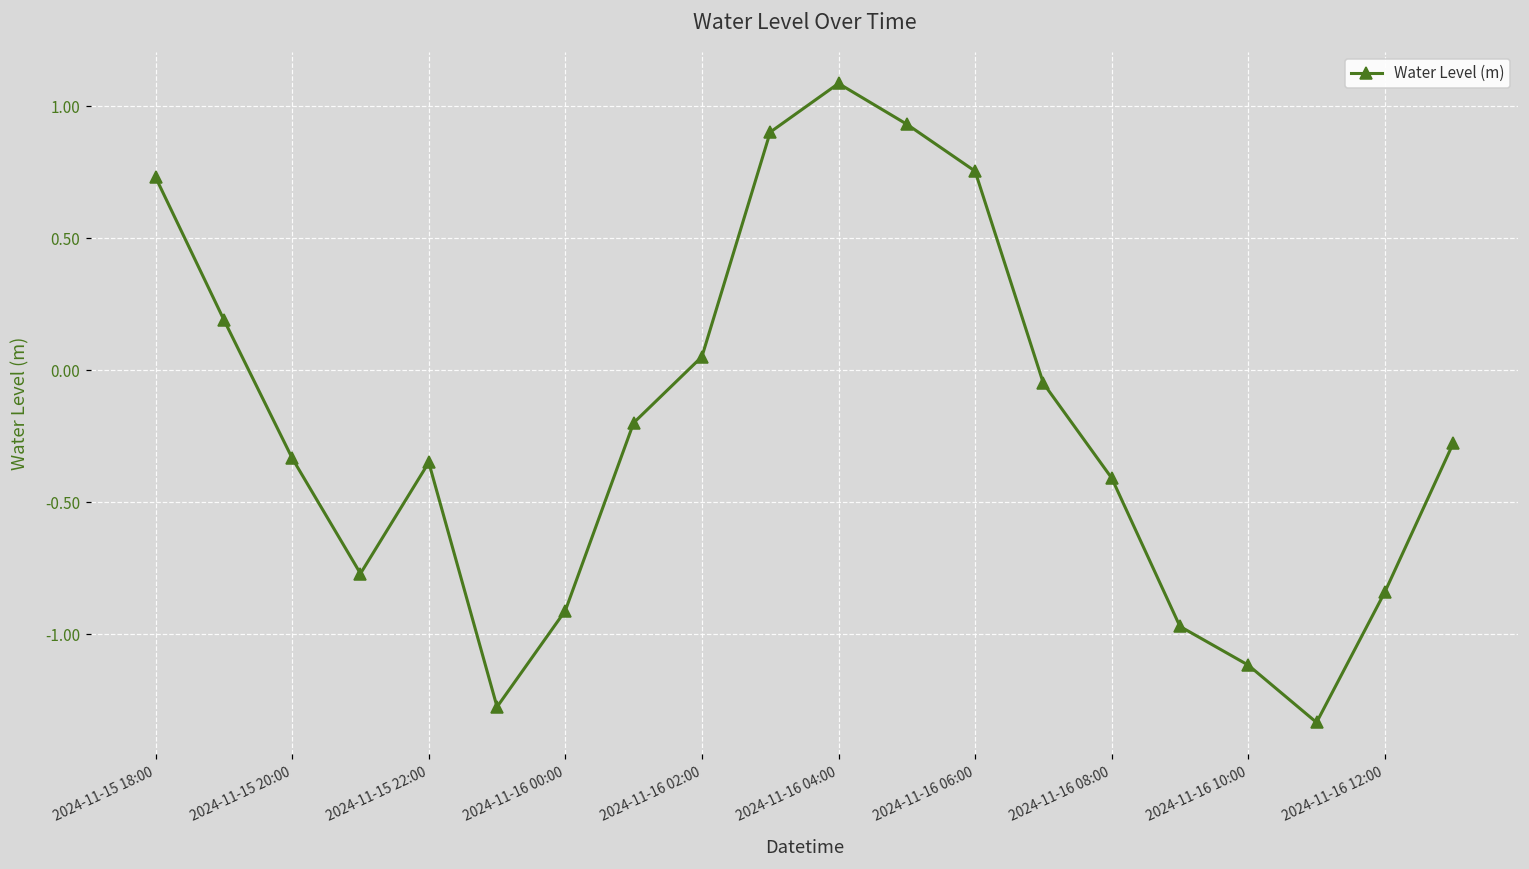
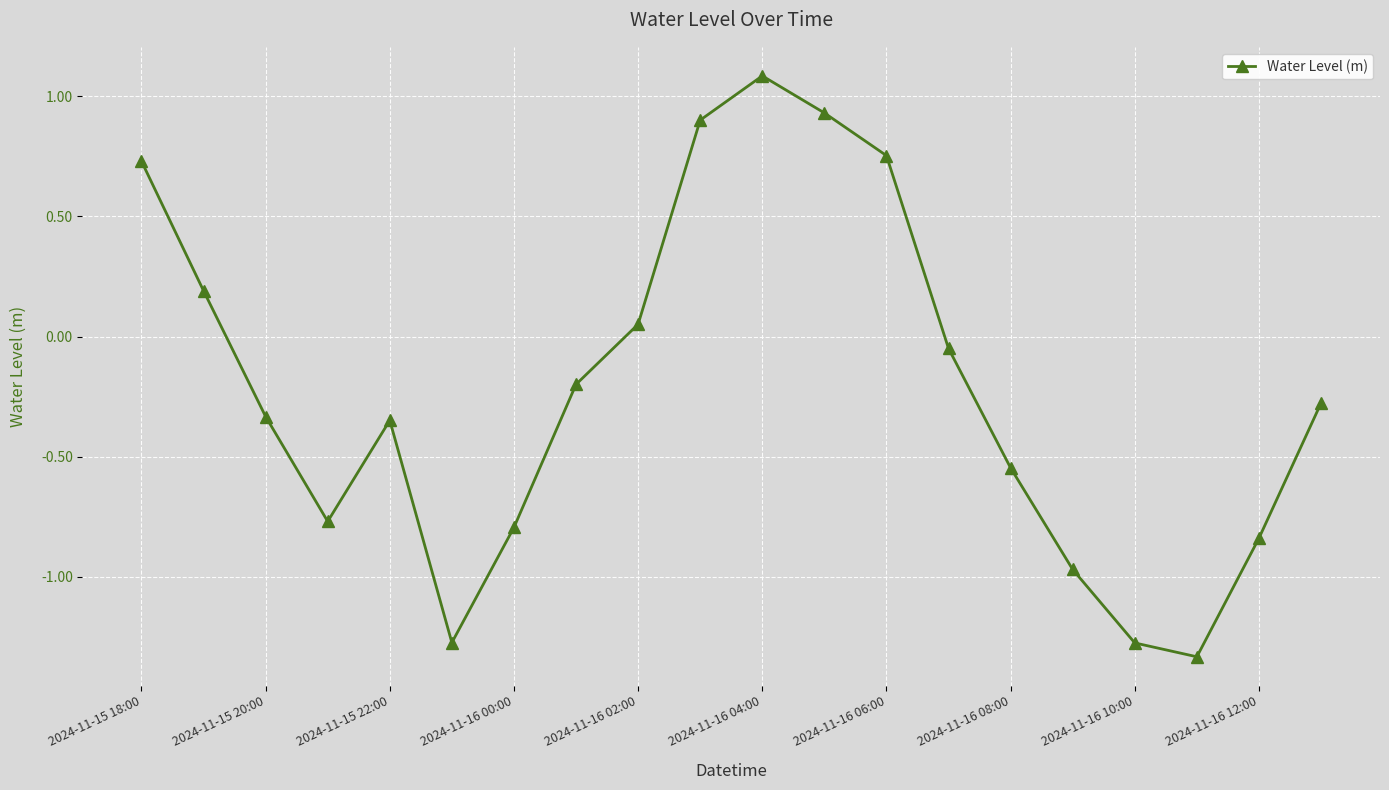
  {
    "2024-11-15 18:00": 0.73,
    "2024-11-15 20:00": -0.33,
    "2024-11-15 22:00": -0.35,
-   "2024-11-16 00:00": -0.91,
+   "2024-11-16 00:00": -0.80,
    "2024-11-16 02:00": 0.05,
    "2024-11-16 04:00": 1.09,
    "2024-11-16 06:00": 0.75,
-   "2024-11-16 08:00": -0.41,
-   "2024-11-16 10:00": -1.12,
+   "2024-11-16 08:00": -0.55,
+   "2024-11-16 10:00": -1.28,
    "2024-11-16 12:00": -0.84
  }
